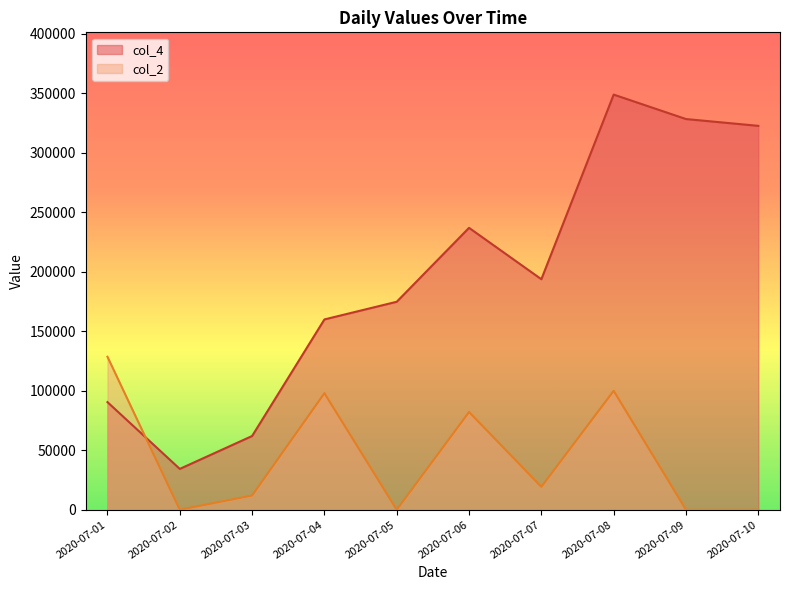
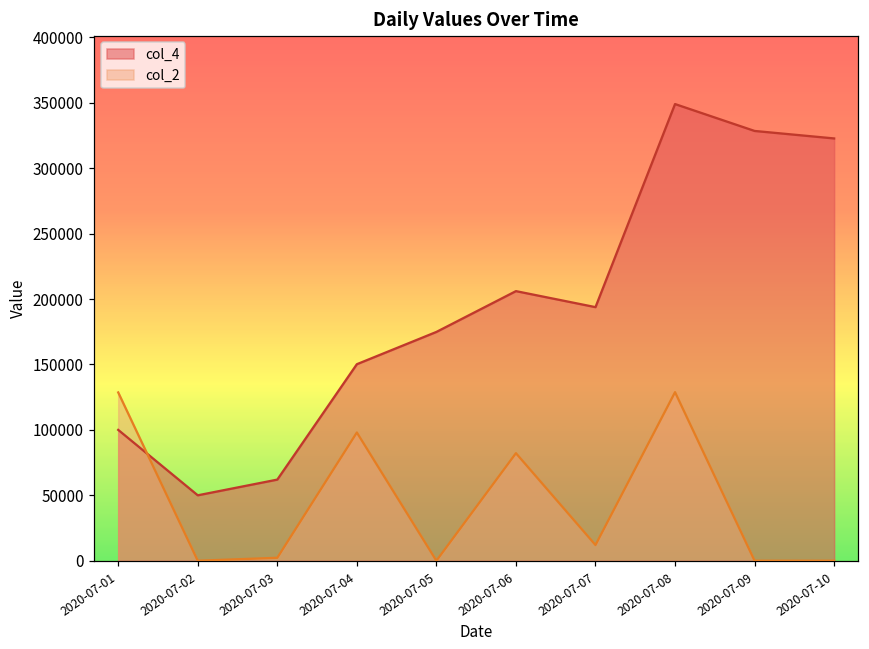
  {
    "col_4": {
-     "2020-07-01": 90000,
-     "2020-07-02": 34000,
+     "2020-07-01": 100000,
+     "2020-07-02": 50000,
      "2020-07-03": 62000,
-     "2020-07-04": 160000,
+     "2020-07-04": 150000,
      "2020-07-05": 175000,
-     "2020-07-06": 237000,
+     "2020-07-06": 206000,
      "2020-07-07": 194000,
      "2020-07-08": 349000,
      "2020-07-09": 328000,
      "2020-07-10": 323000
    },
    "col_2": {
      "2020-07-01": 129000,
      "2020-07-02": 0,
-     "2020-07-03": 12000,
+     "2020-07-03": 2000,
      "2020-07-04": 98000,
      "2020-07-05": 0,
      "2020-07-06": 82000,
-     "2020-07-07": 19000,
-     "2020-07-08": 100000,
+     "2020-07-07": 12000,
+     "2020-07-08": 129000,
      "2020-07-09": 0,
      "2020-07-10": 0
    }
  }
